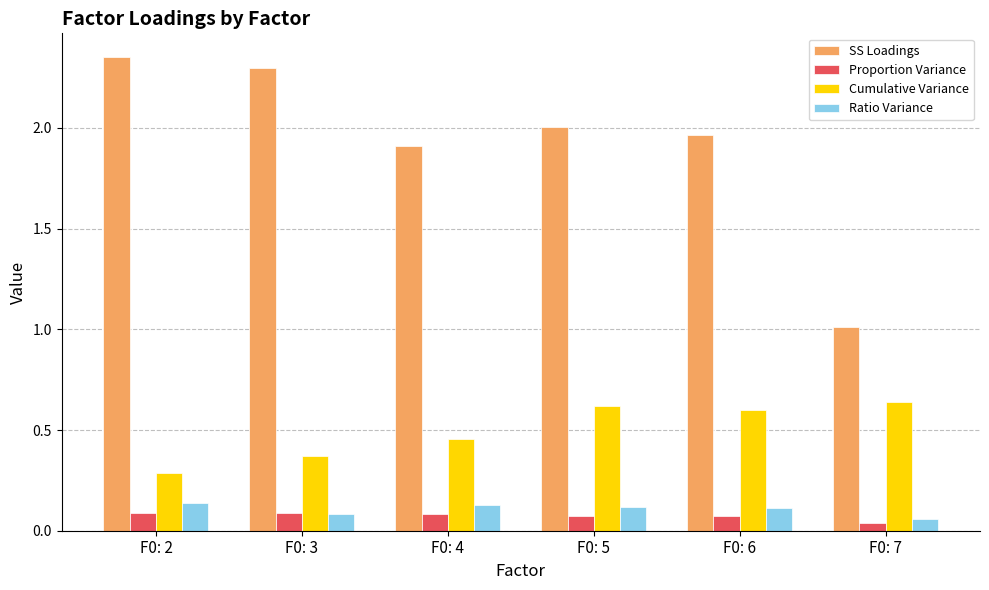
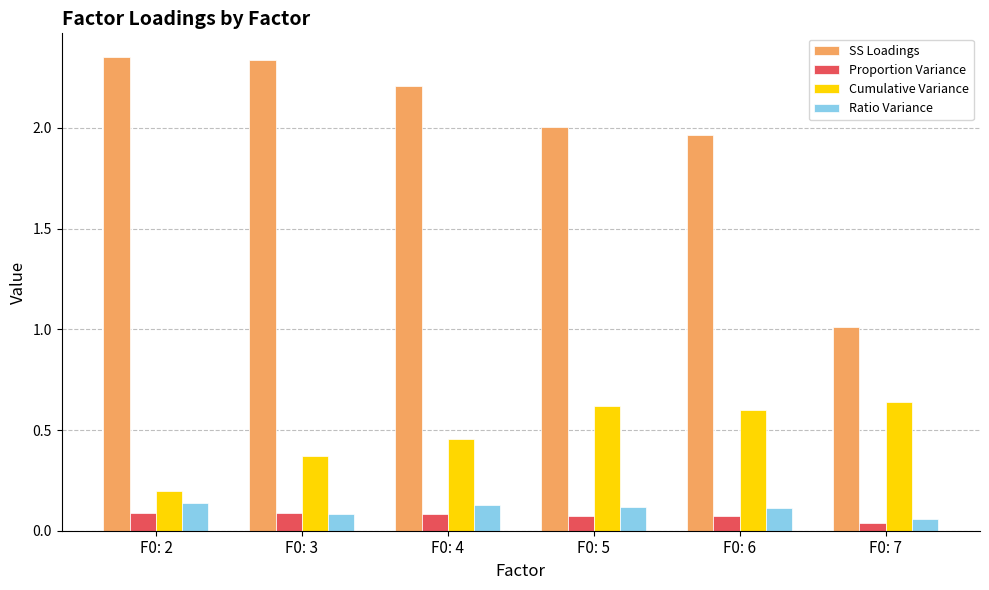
  {
    "SS Loadings": {
      "F0: 2": 2.35,
-     "F0: 3": 2.30,
-     "F0: 4": 1.91,
+     "F0: 3": 2.34,
+     "F0: 4": 2.21,
      "F0: 5": 2.01,
      "F0: 6": 1.97,
      "F0: 7": 1.01
    },
    "Proportion Variance": {
      "F0: 2": 0.09,
      "F0: 3": 0.09,
      "F0: 4": 0.08,
      "F0: 5": 0.07,
      "F0: 6": 0.07,
      "F0: 7": 0.04
    },
    "Cumulative Variance": {
-     "F0: 2": 0.29,
+     "F0: 2": 0.20,
      "F0: 3": 0.37,
      "F0: 4": 0.45,
      "F0: 5": 0.62,
      "F0: 6": 0.60,
      "F0: 7": 0.64
    },
    "Ratio Variance": {
      "F0: 2": 0.14,
      "F0: 3": 0.08,
      "F0: 4": 0.13,
      "F0: 5": 0.12,
      "F0: 6": 0.11,
      "F0: 7": 0.06
    }
  }
